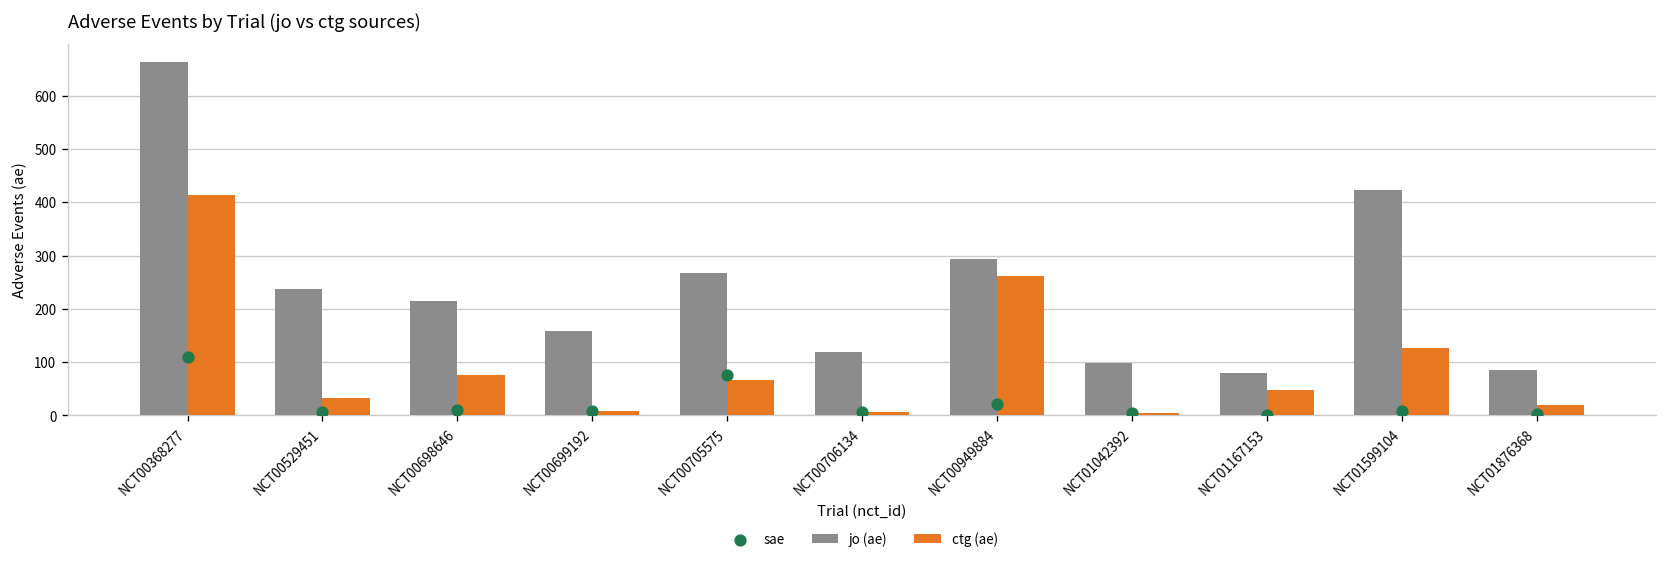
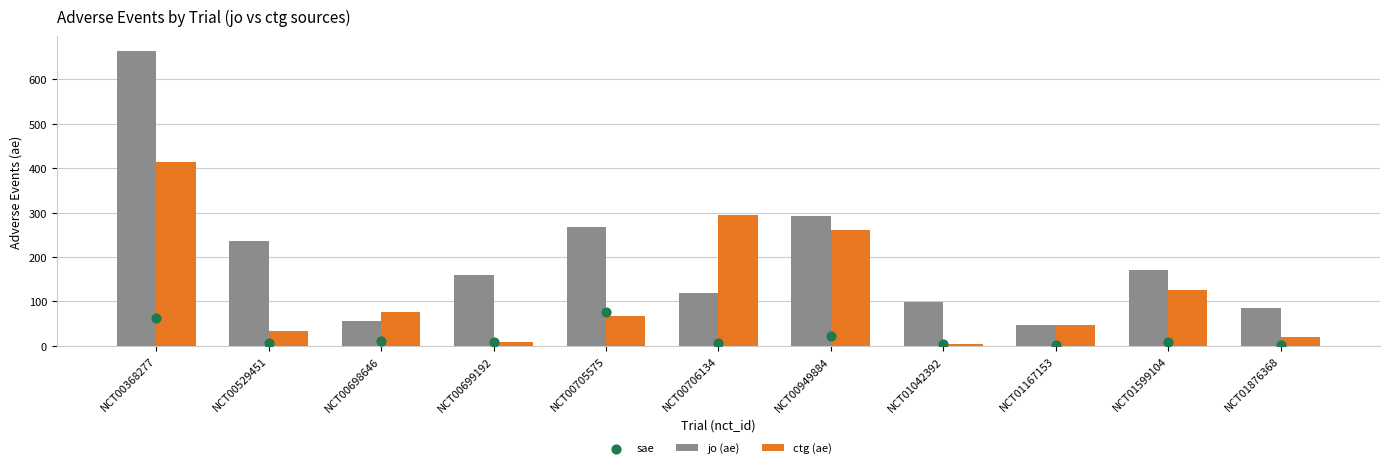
  {
    "jo (ae)": {
      "NCT00368277": 660,
      "NCT00529451": 240,
-     "NCT00698646": 210,
+     "NCT00698646": 60,
      "NCT00699192": 160,
      "NCT00705575": 270,
      "NCT00706134": 120,
      "NCT00949884": 290,
      "NCT01042392": 100,
-     "NCT01167153": 80,
-     "NCT01599104": 420,
+     "NCT01167153": 50,
+     "NCT01599104": 170,
      "NCT01876368": 90
    },
    "sae": {
-     "NCT00368277": 110
+     "NCT00368277": 60
    },
    "ctg (ae)": {
      "NCT00368277": 410,
      "NCT00529451": 30,
      "NCT00698646": 80,
      "NCT00699192": 10,
      "NCT00705575": 70,
-     "NCT00706134": 10,
+     "NCT00706134": 290,
      "NCT00949884": 260,
      "NCT01167153": 50,
      "NCT01599104": 130,
      "NCT01876368": 20
    }
  }
